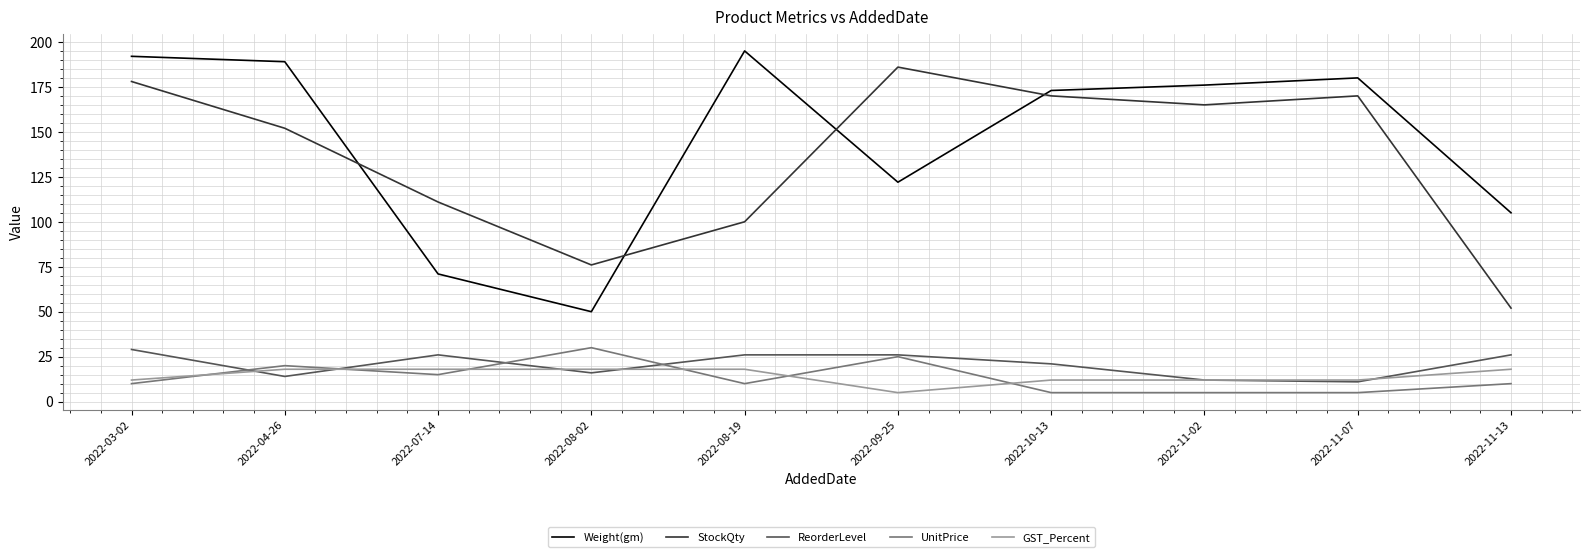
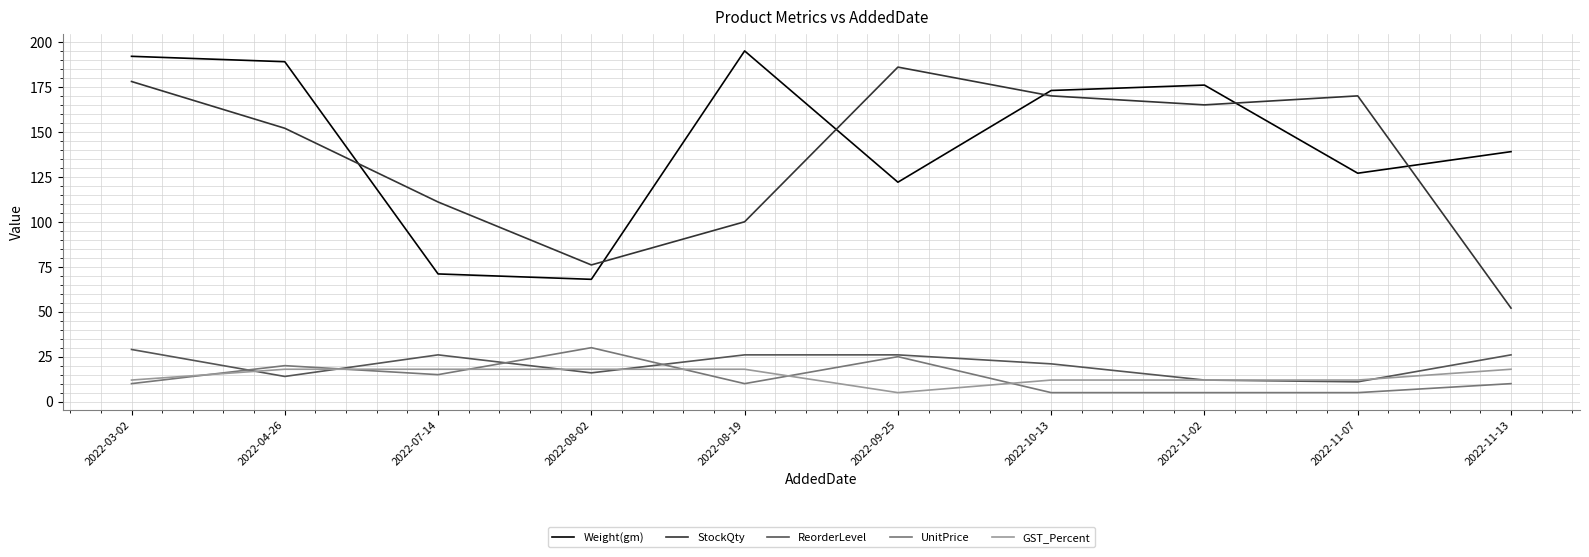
  {
    "Weight(gm)": {
      "2022-03-02": 192,
      "2022-04-26": 189,
      "2022-07-14": 71,
-     "2022-08-02": 50,
+     "2022-08-02": 68,
      "2022-08-19": 195,
      "2022-09-25": 122,
      "2022-10-13": 173,
      "2022-11-02": 176,
-     "2022-11-07": 180,
-     "2022-11-13": 105
+     "2022-11-07": 127,
+     "2022-11-13": 139
    }
  }
